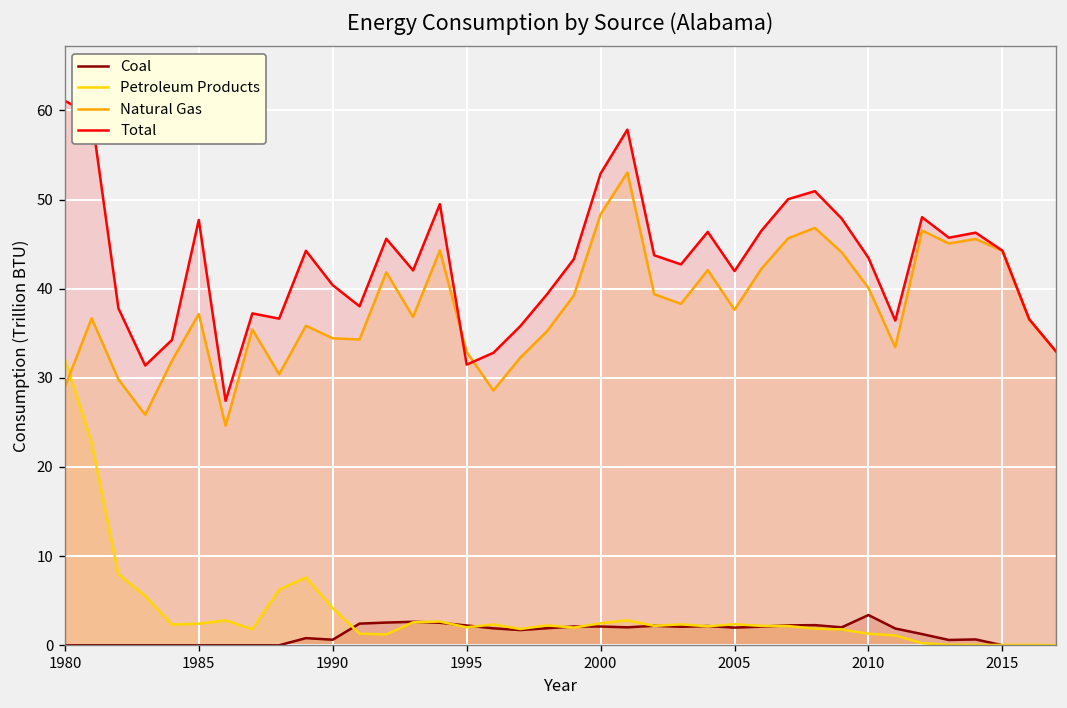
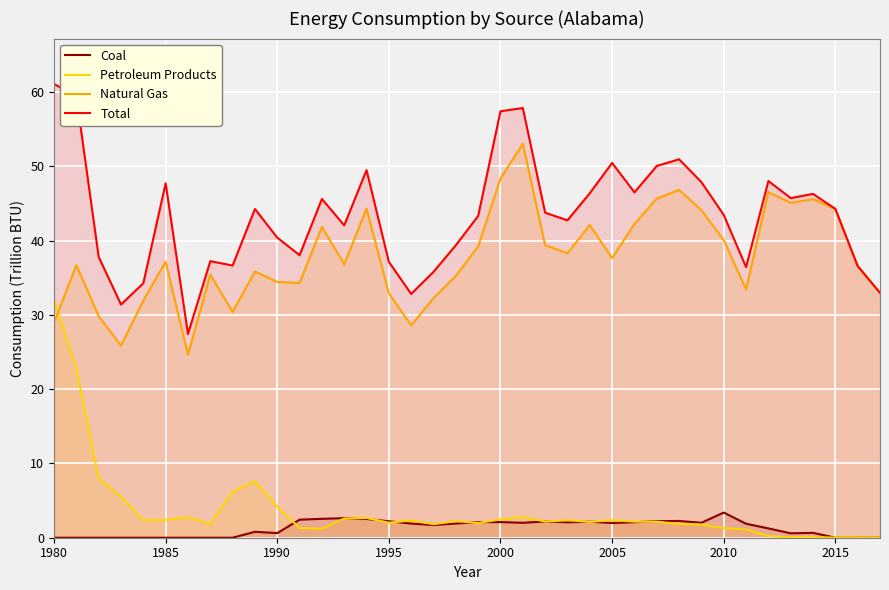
  {
    "Coal": {
      "1980": 0,
      "1985": 0,
      "1990": 1,
      "2000": 2,
      "2005": 2,
      "2010": 3
    },
    "Total": {
      "1980": 61,
      "1985": 48,
      "1990": 40,
-     "1995": 31,
-     "2000": 53,
-     "2005": 42,
+     "1995": 37,
+     "2000": 57,
+     "2005": 50,
      "2010": 43
    }
  }
